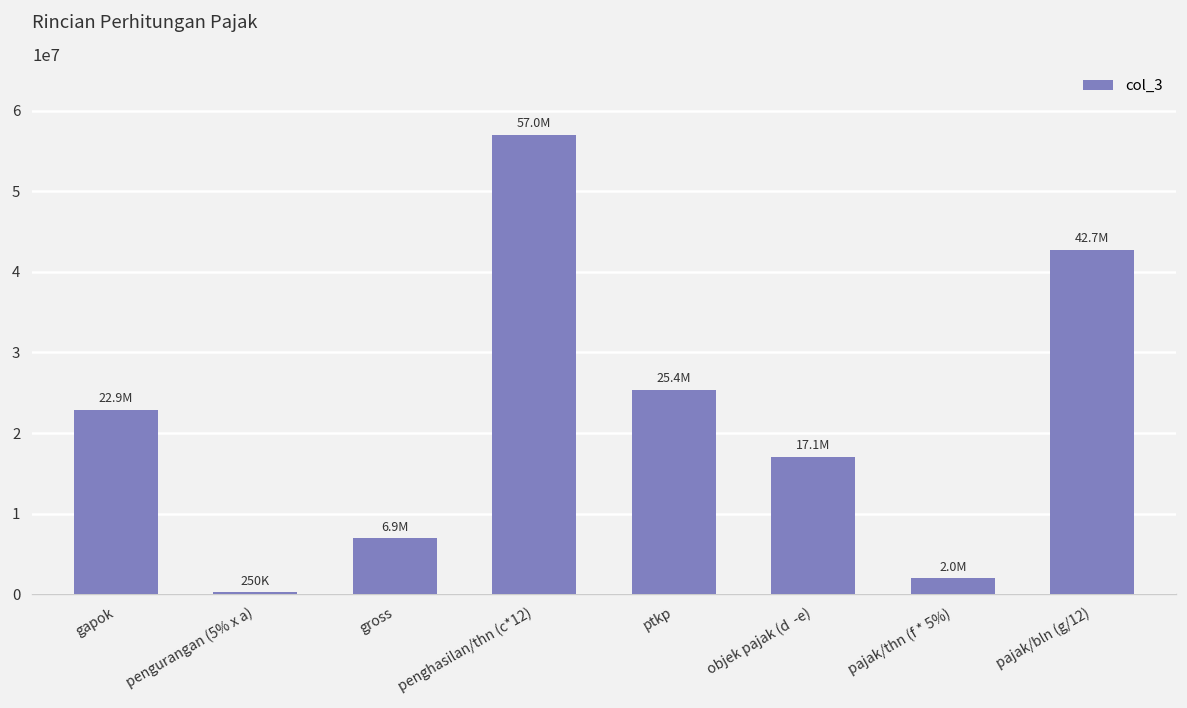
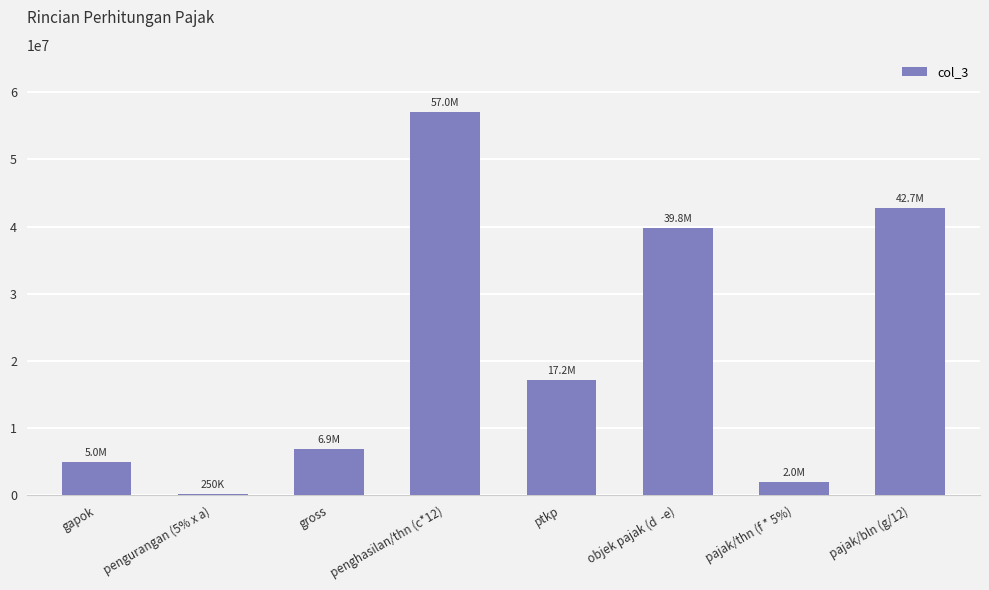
  {
-   "gapok": "22.9M",
+   "gapok": "5.0M",
    "pengurangan (5% x a)": "250K",
    "gross": "6.9M",
    "penghasilan/thn (c*12)": "57.0M",
-   "ptkp": "25.4M",
-   "objek pajak (d -e)": "17.1M",
+   "ptkp": "17.2M",
+   "objek pajak (d -e)": "39.8M",
    "pajak/thn (f * 5%)": "2.0M",
    "pajak/bln (g/12)": "42.7M"
  }
